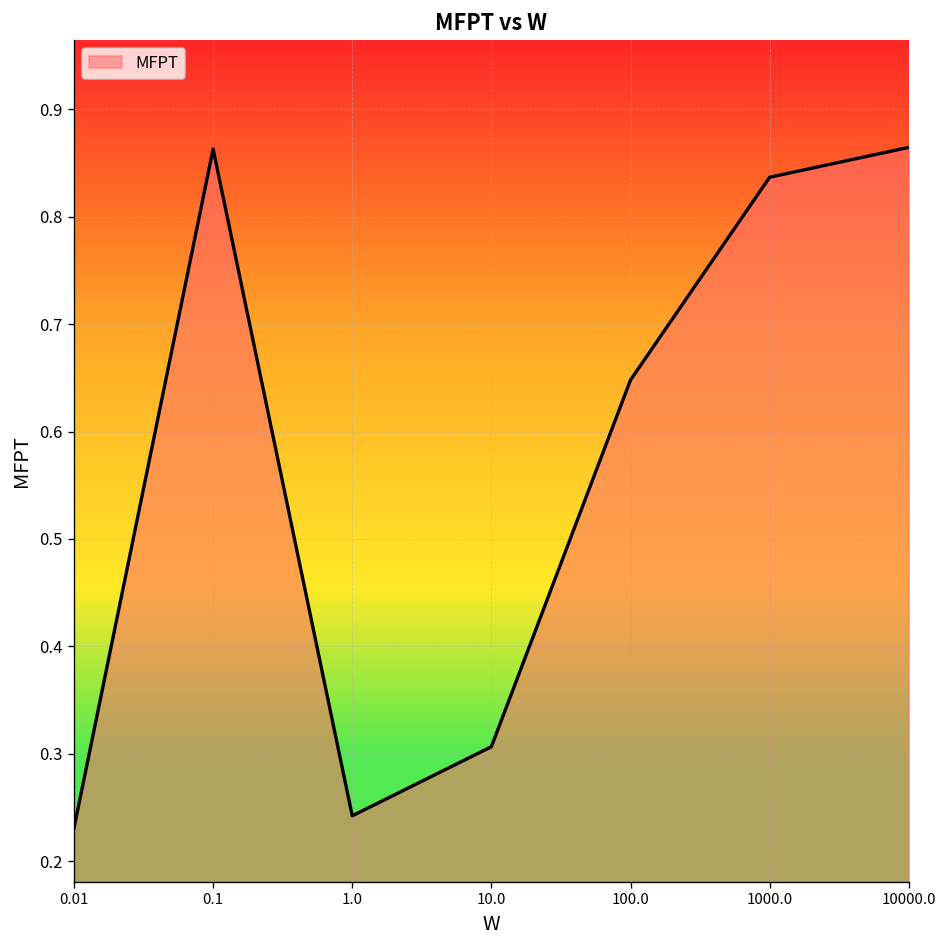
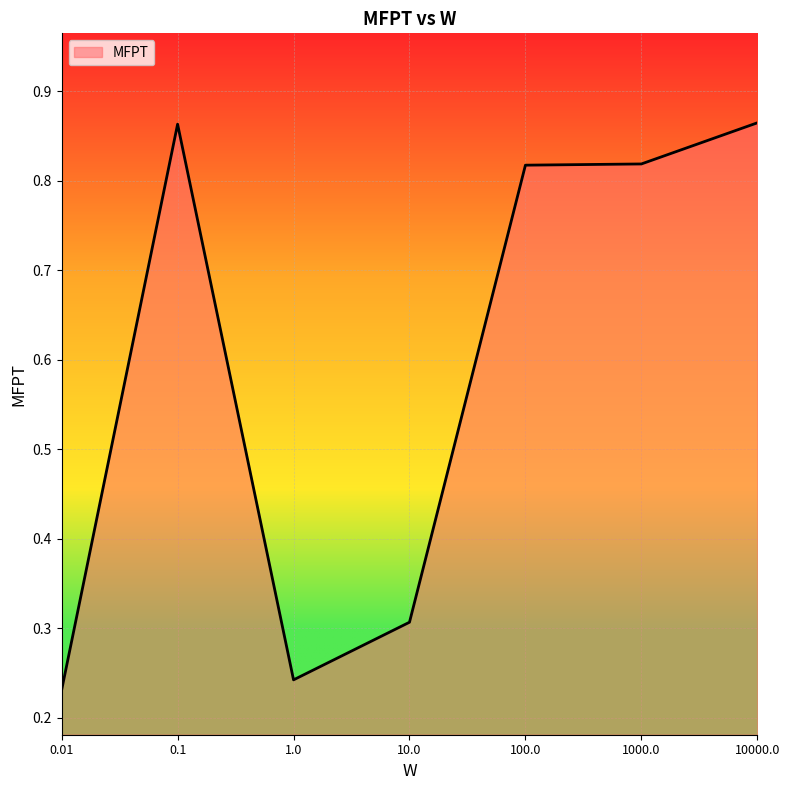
  {
    "0.01": 0.23,
    "0.1": 0.86,
    "1.0": 0.24,
    "10.0": 0.31,
-   "100.0": 0.65,
-   "1000.0": 0.84,
+   "100.0": 0.82,
+   "1000.0": 0.82,
    "10000.0": 0.86
  }
